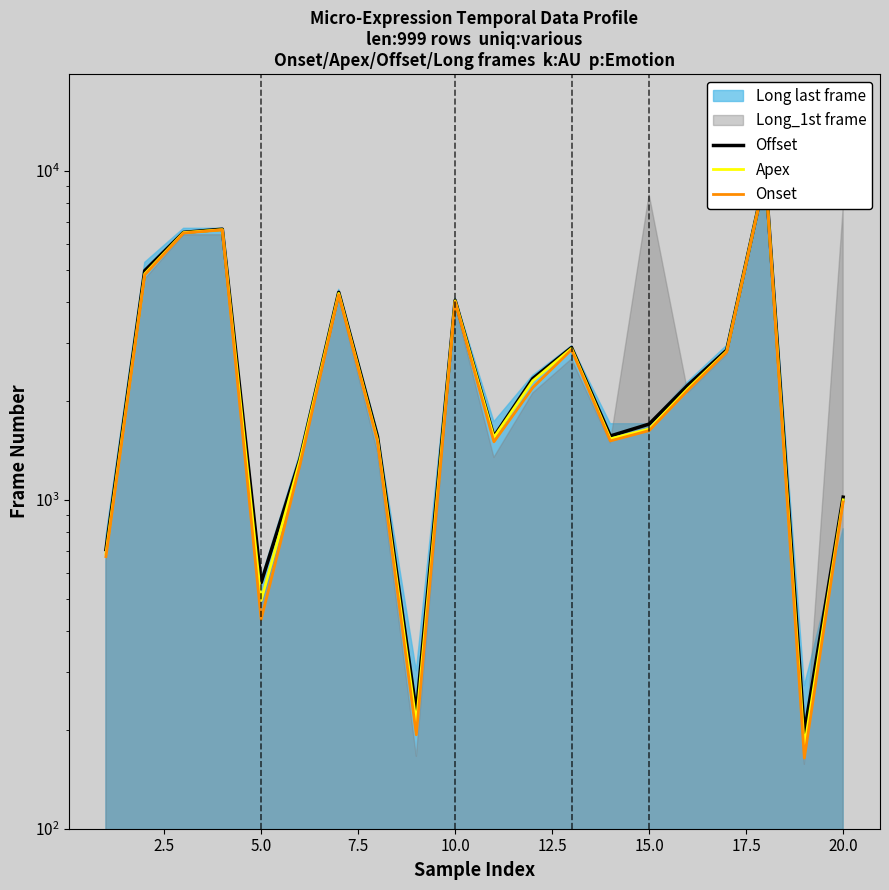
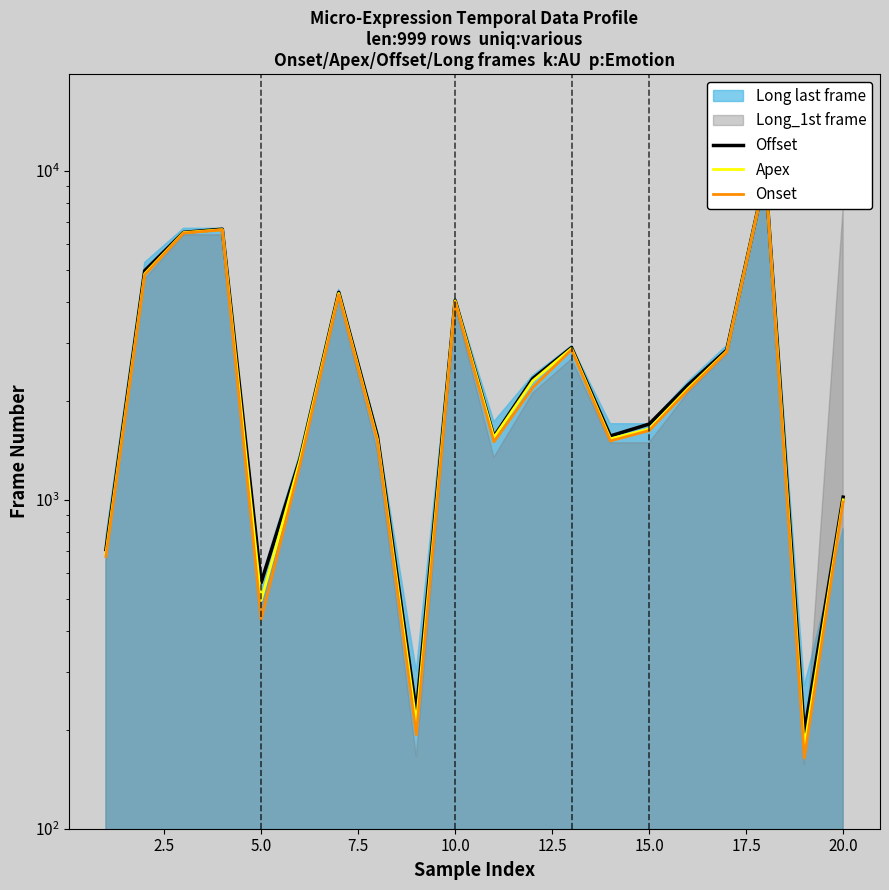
  {
    "Offset": {
      "5.0": 560,
      "20.0": 1020
    },
    "Long last frame": {
      "5.0": 580,
      "20.0": 820
    },
    "Apex": {
      "5.0": 500
    },
    "Long_1st frame": {
      "5.0": 480,
      "10.0": 3900,
-     "15.0": 8500
+     "15.0": 1500
    },
    "Onset": {
      "5.0": 430
    }
  }
